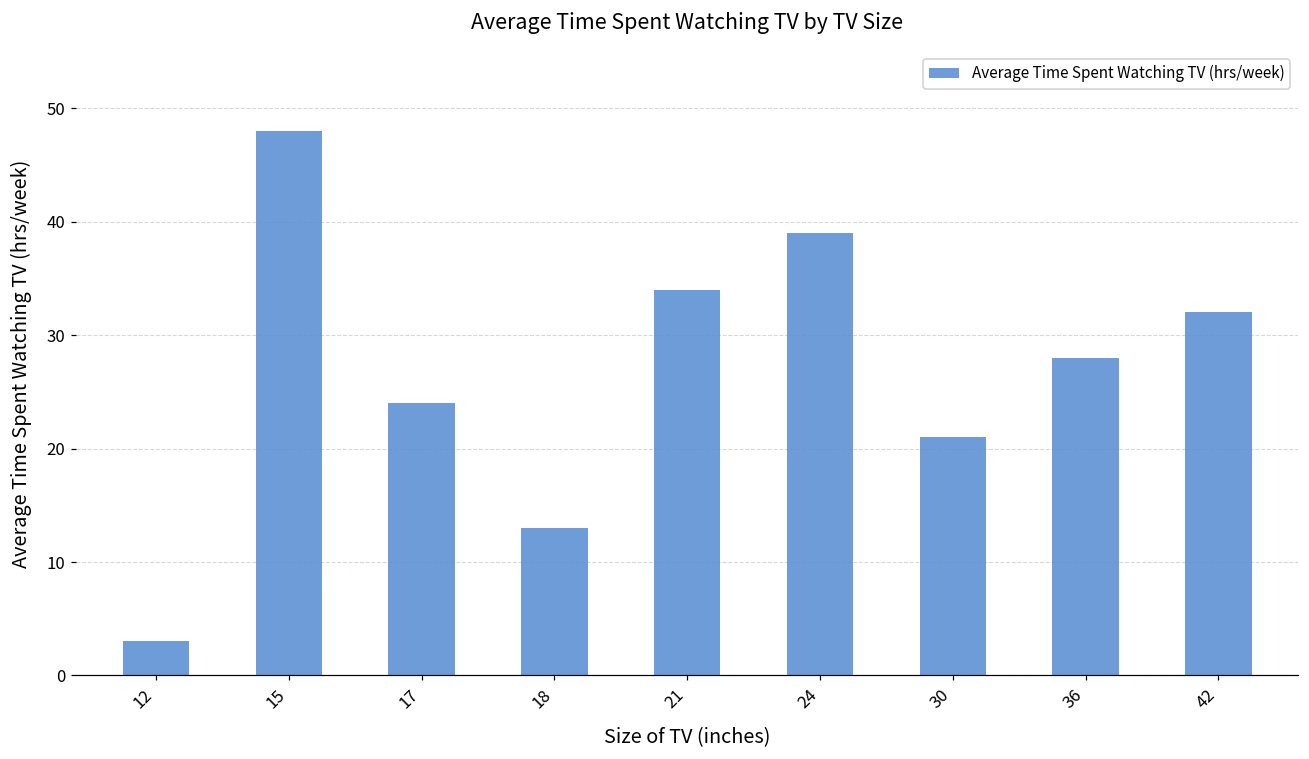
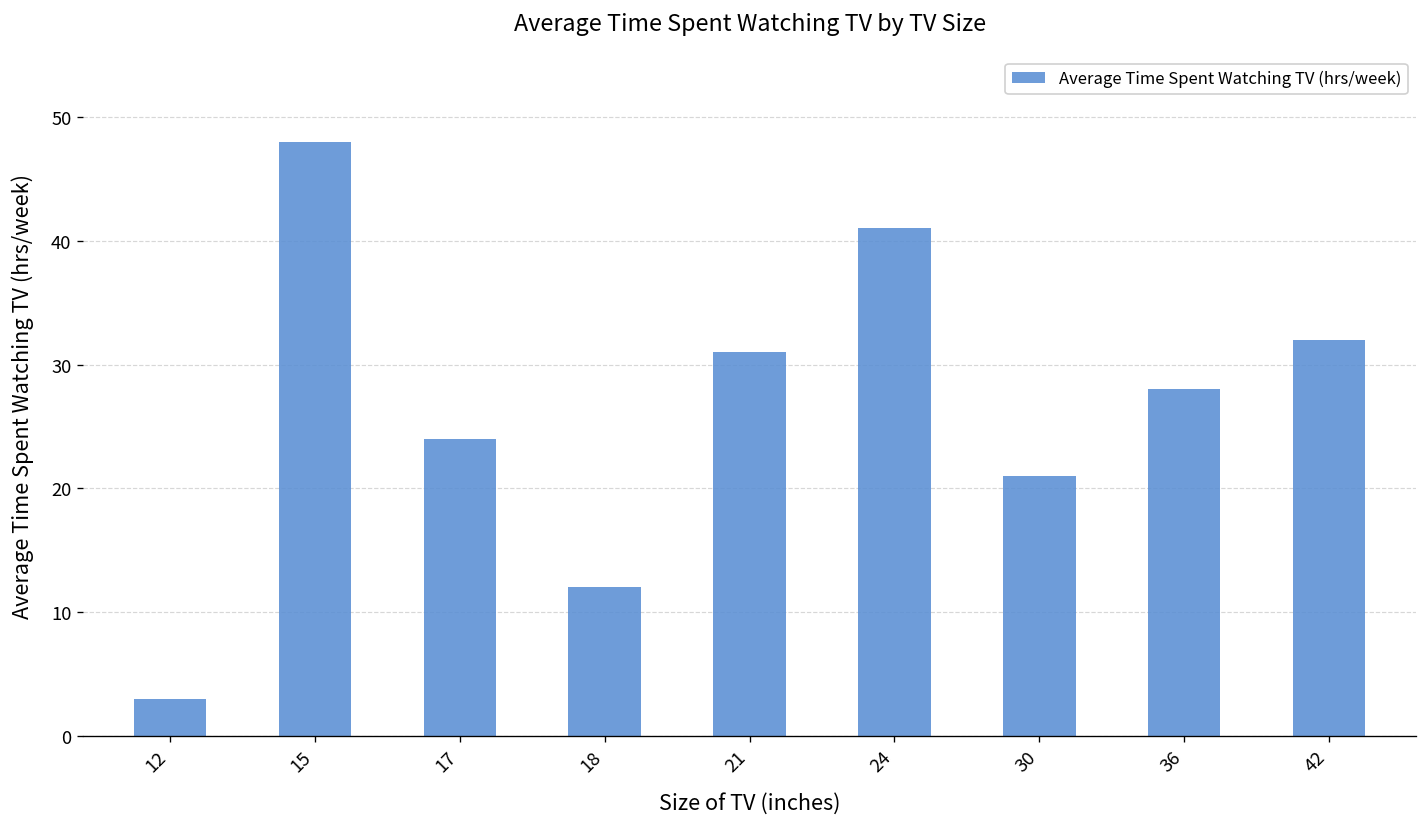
  {
    "12": 3,
    "15": 48,
    "17": 24,
-   "18": 13,
-   "21": 34,
-   "24": 39,
+   "18": 12,
+   "21": 31,
+   "24": 41,
    "30": 21,
    "36": 28,
    "42": 32
  }
